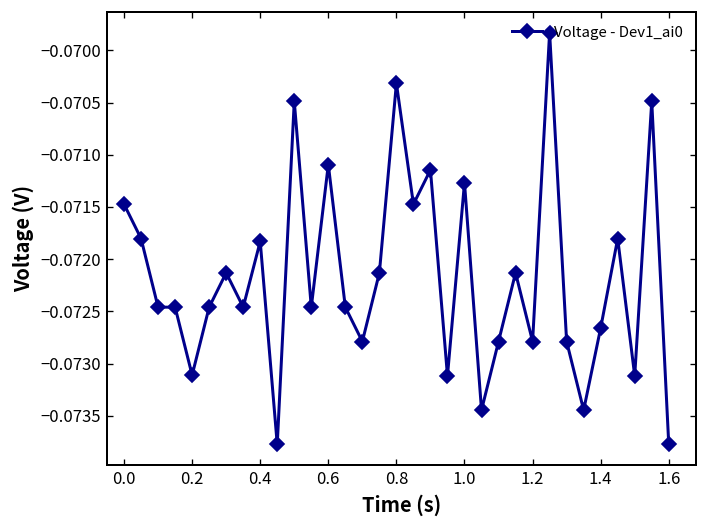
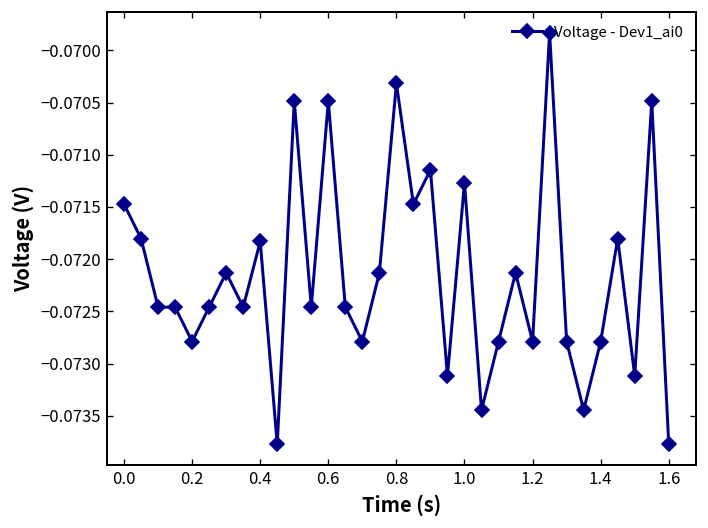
  {
    "0.0": -0.0715,
-   "0.2": -0.0731,
+   "0.2": -0.0728,
    "0.4": -0.0718,
-   "0.6": -0.0711,
+   "0.6": -0.0705,
    "0.8": -0.0703,
    "1.0": -0.0713,
    "1.2": -0.0728,
-   "1.4": -0.0727,
+   "1.4": -0.0728,
    "1.6": -0.0738
  }
